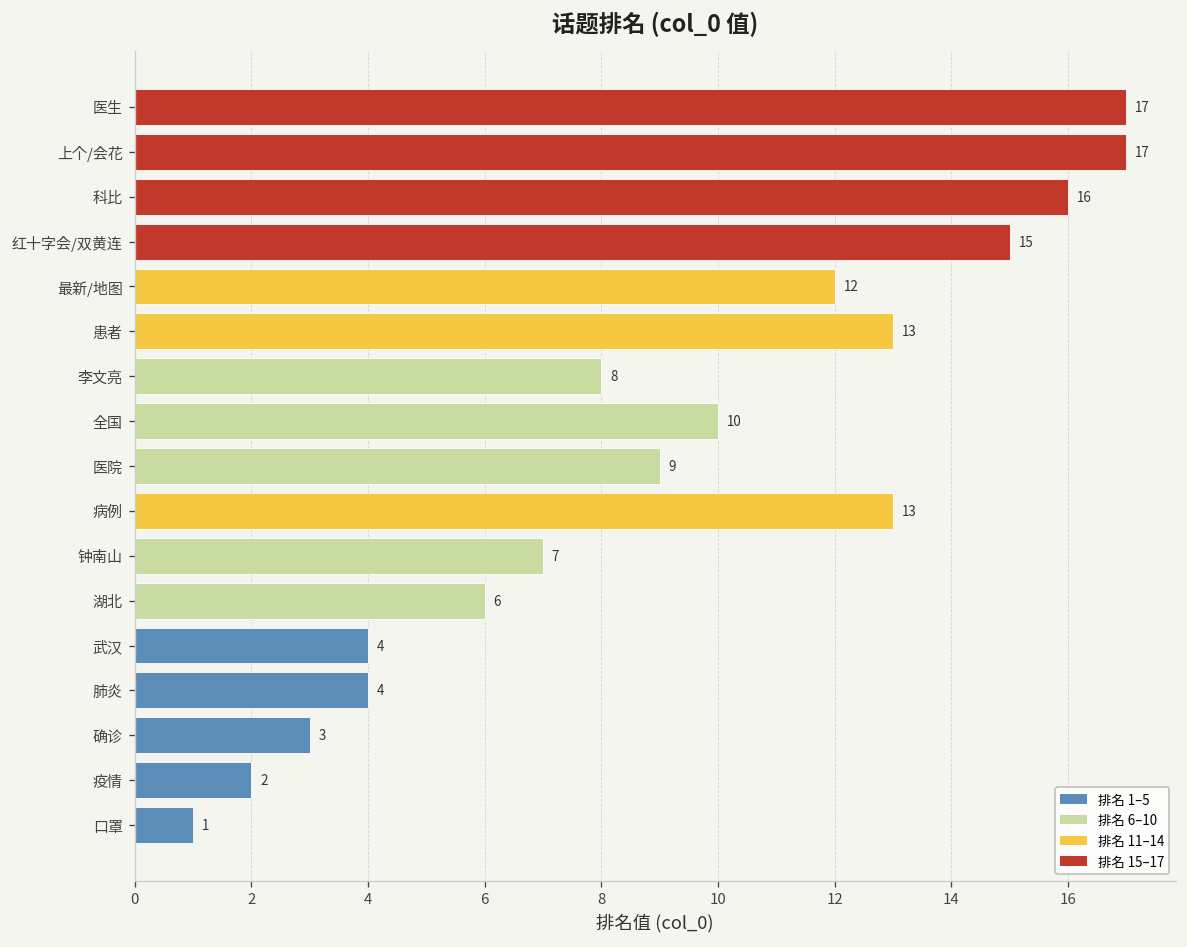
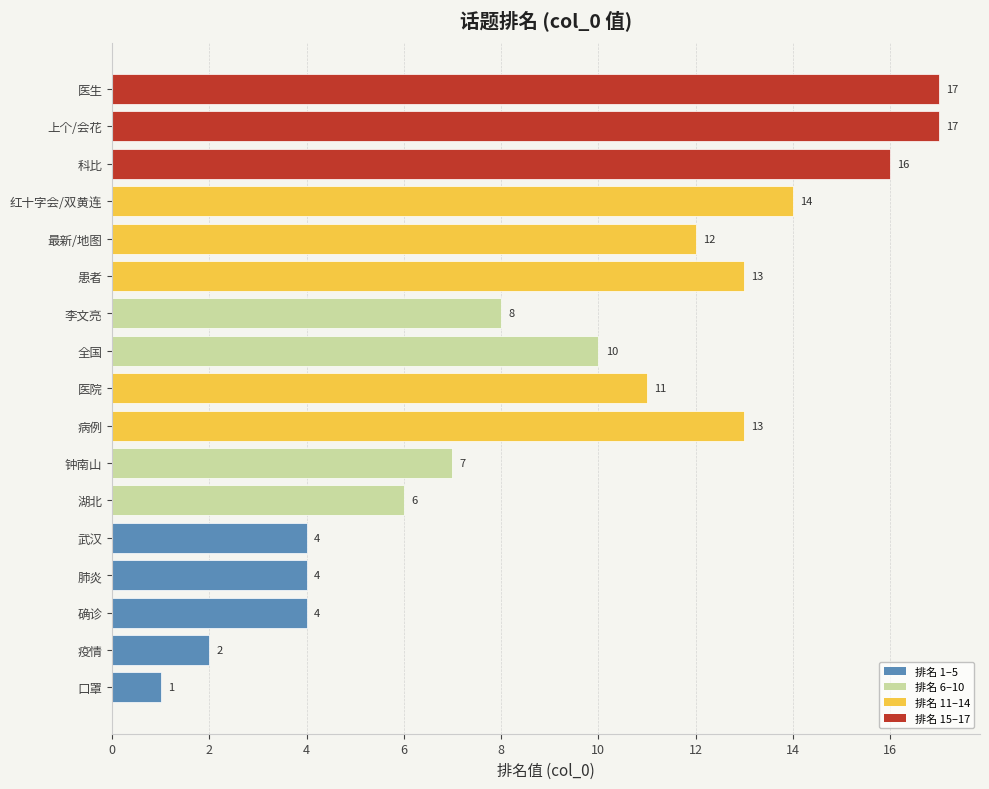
  {
    "医生": 17,
    "上个/会花": 17,
    "科比": 16,
-   "红十字会/双黄连": 15,
+   "红十字会/双黄连": 14,
    "最新/地图": 12,
    "患者": 13,
    "李文亮": 8,
    "全国": 10,
-   "医院": 9,
+   "医院": 11,
    "病例": 13,
    "钟南山": 7,
    "湖北": 6,
    "武汉": 4,
    "肺炎": 4,
-   "确诊": 3,
+   "确诊": 4,
    "疫情": 2,
    "口罩": 1
  }
